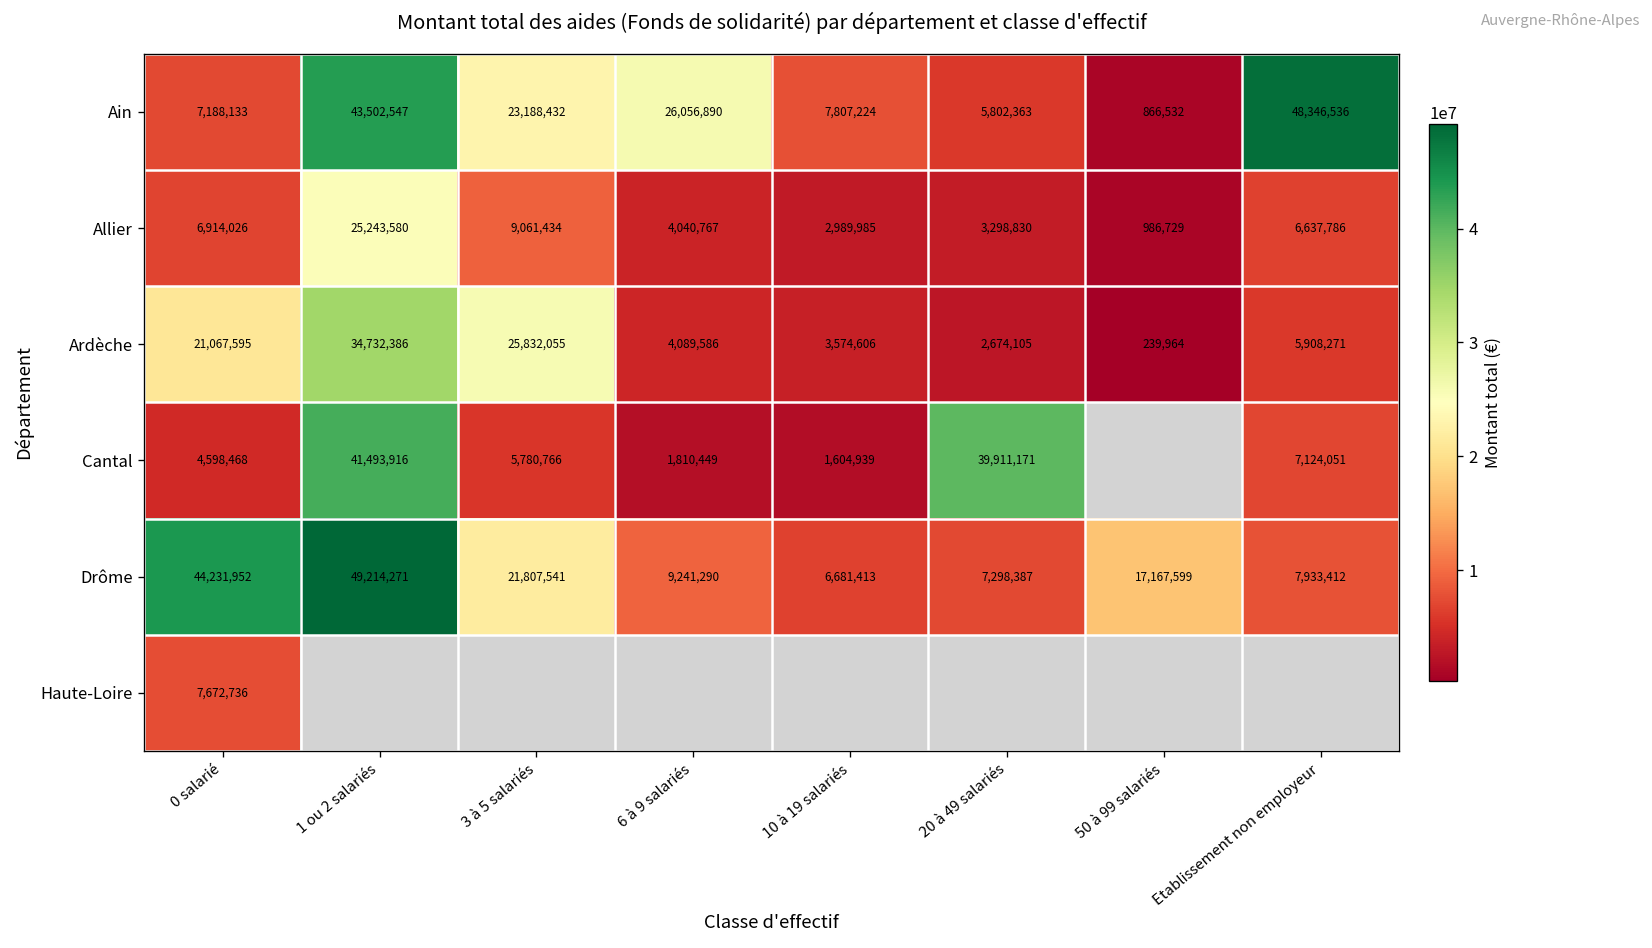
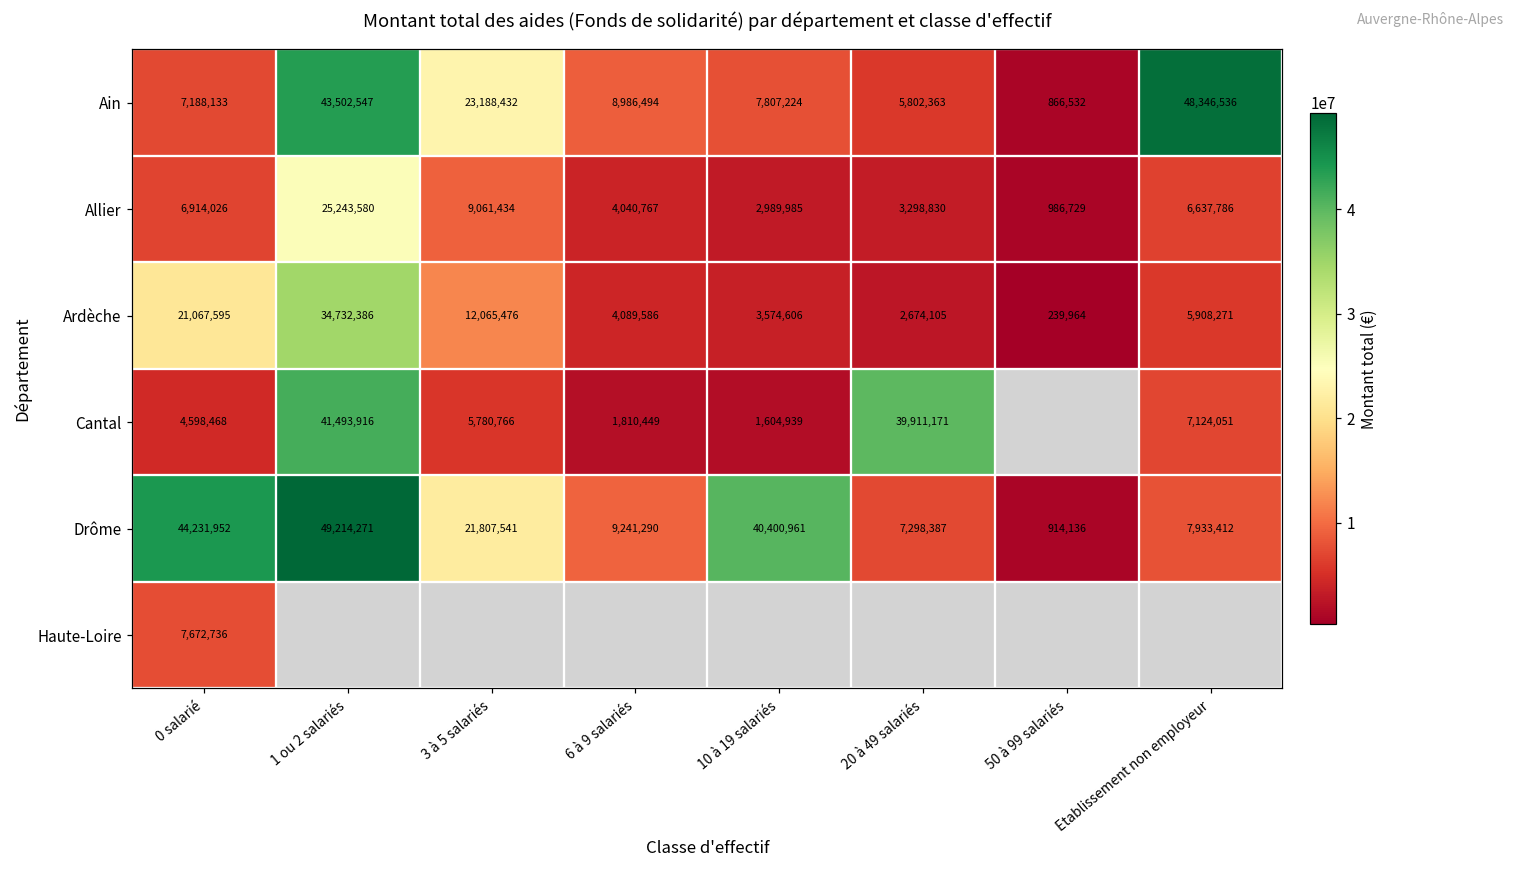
  {
    "Ain": {
      "0 salarié": "7,188,133",
      "1 ou 2 salariés": "43,502,547",
      "3 à 5 salariés": "23,188,432",
-     "6 à 9 salariés": "26,056,890",
+     "6 à 9 salariés": "8,986,494",
      "10 à 19 salariés": "7,807,224",
      "20 à 49 salariés": "5,802,363",
      "50 à 99 salariés": "866,532",
      "Etablissement non employeur": "48,346,536"
    },
    "Allier": {
      "0 salarié": "6,914,026",
      "1 ou 2 salariés": "25,243,580",
      "3 à 5 salariés": "9,061,434",
      "6 à 9 salariés": "4,040,767",
      "10 à 19 salariés": "2,989,985",
      "20 à 49 salariés": "3,298,830",
      "50 à 99 salariés": "986,729",
      "Etablissement non employeur": "6,637,786"
    },
    "Ardèche": {
      "0 salarié": "21,067,595",
      "1 ou 2 salariés": "34,732,386",
-     "3 à 5 salariés": "25,832,055",
+     "3 à 5 salariés": "12,065,476",
      "6 à 9 salariés": "4,089,586",
      "10 à 19 salariés": "3,574,606",
      "20 à 49 salariés": "2,674,105",
      "50 à 99 salariés": "239,964",
      "Etablissement non employeur": "5,908,271"
    },
    "Cantal": {
      "0 salarié": "4,598,468",
      "1 ou 2 salariés": "41,493,916",
      "3 à 5 salariés": "5,780,766",
      "6 à 9 salariés": "1,810,449",
      "10 à 19 salariés": "1,604,939",
      "20 à 49 salariés": "39,911,171",
      "Etablissement non employeur": "7,124,051"
    },
    "Drôme": {
      "0 salarié": "44,231,952",
      "1 ou 2 salariés": "49,214,271",
      "3 à 5 salariés": "21,807,541",
      "6 à 9 salariés": "9,241,290",
-     "10 à 19 salariés": "6,681,413",
+     "10 à 19 salariés": "40,400,961",
      "20 à 49 salariés": "7,298,387",
-     "50 à 99 salariés": "17,167,599",
+     "50 à 99 salariés": "914,136",
      "Etablissement non employeur": "7,933,412"
    },
    "Haute-Loire": {
      "0 salarié": "7,672,736"
    }
  }
